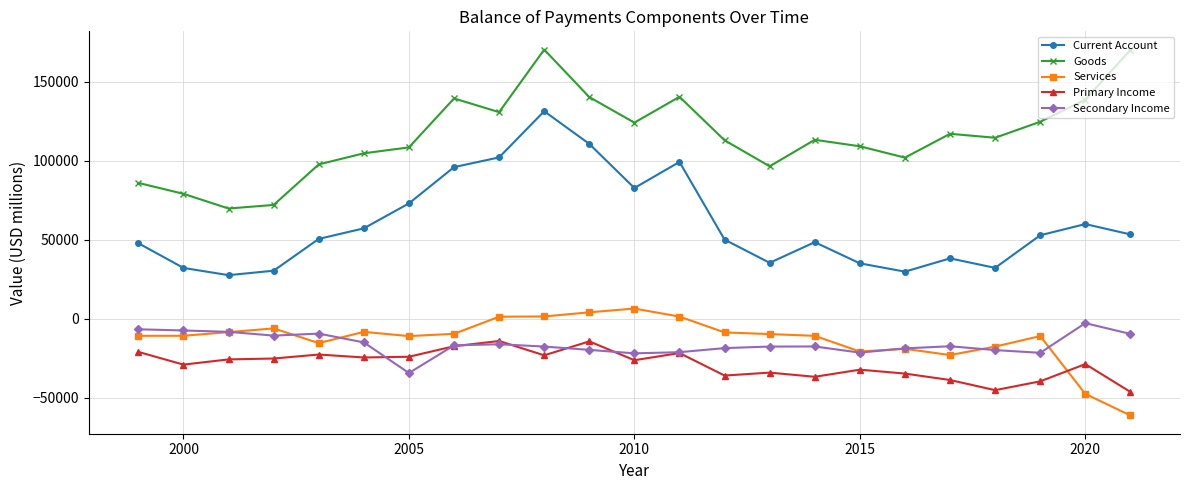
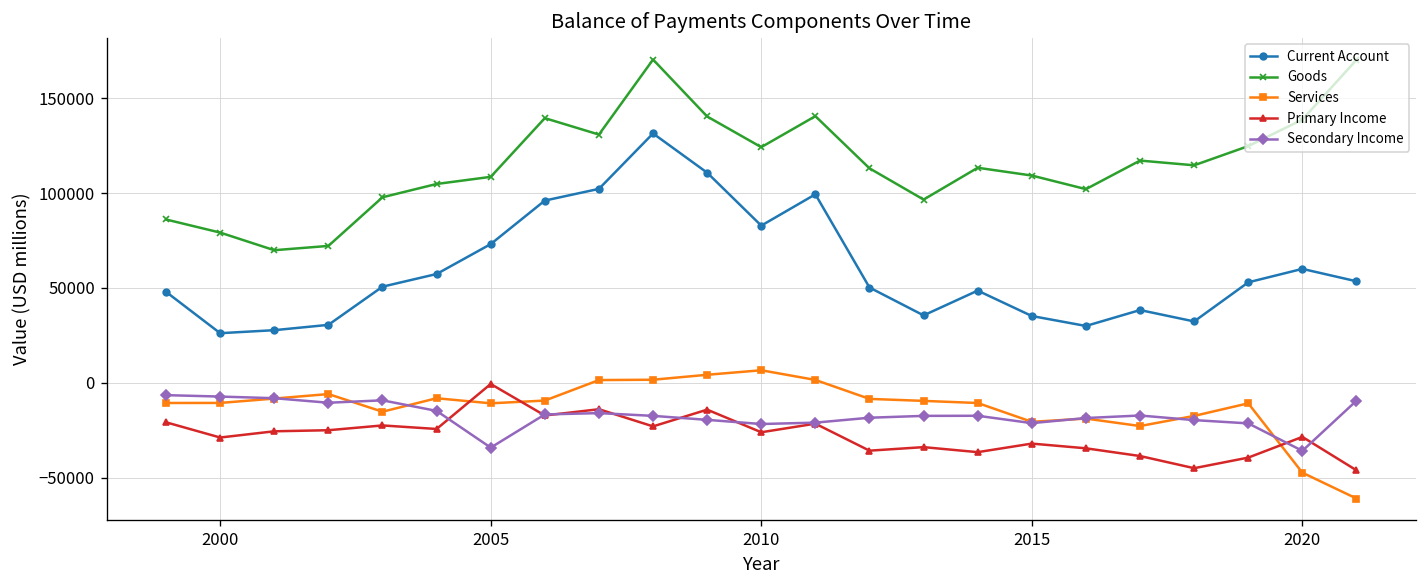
  {
    "Current Account": {
-     "2000": 32000,
+     "2000": 26000,
      "2005": 73000,
      "2010": 83000,
      "2015": 35000,
      "2020": 60000
    },
    "Goods": {
      "2000": 79000,
      "2005": 109000,
      "2010": 124000,
      "2015": 109000
    },
    "Services": {
      "2000": -11000,
      "2005": -11000,
      "2010": 7000,
      "2020": -47000
    },
    "Primary Income": {
      "2000": -29000,
-     "2005": -24000,
+     "2005": -1000,
      "2010": -26000,
      "2015": -32000,
      "2020": -29000
    },
    "Secondary Income": {
      "2000": -7000,
      "2005": -34000,
      "2010": -22000,
-     "2020": -3000
+     "2020": -36000
    }
  }
